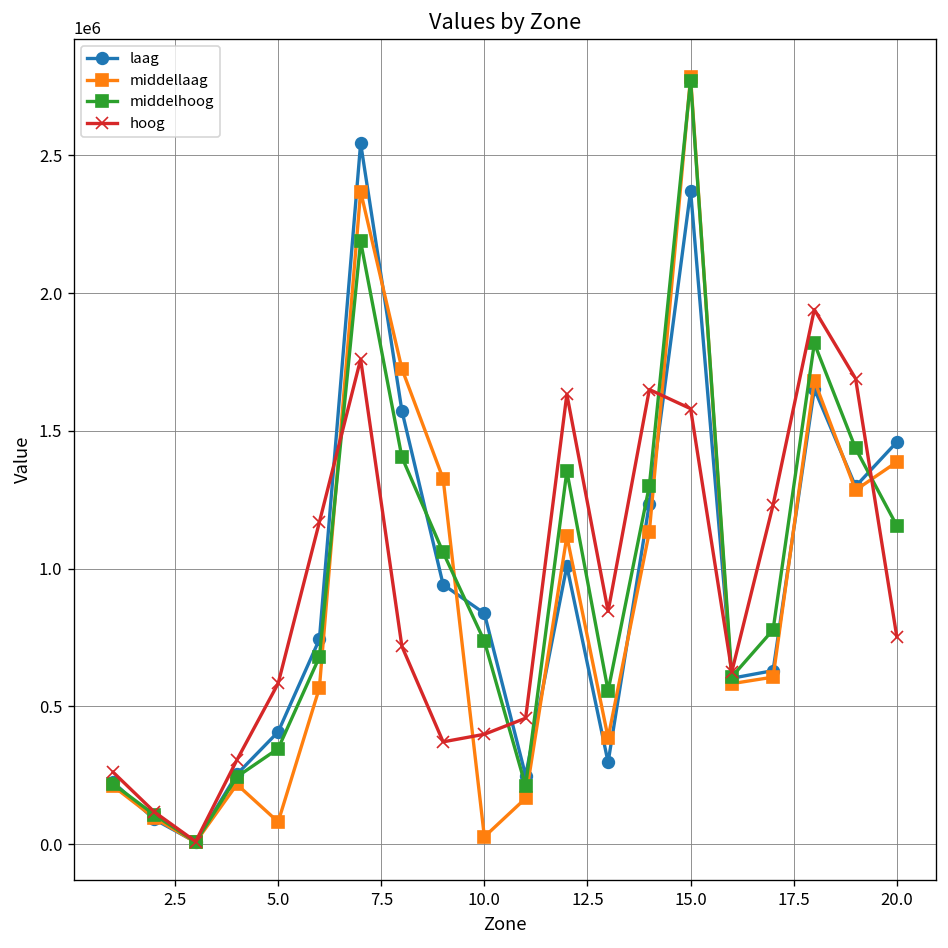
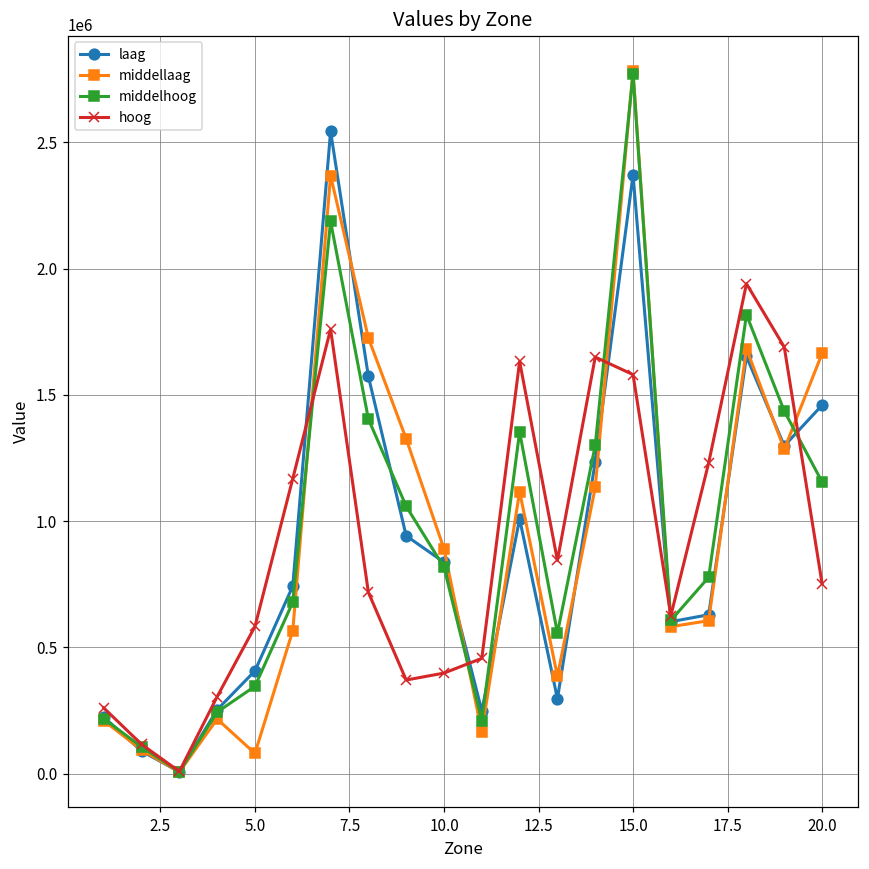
  {
    "laag": {
      "5.0": 410000,
      "10.0": 840000,
      "15.0": 2370000,
      "20.0": 1460000
    },
    "middellaag": {
      "5.0": 80000,
-     "10.0": 30000,
+     "10.0": 890000,
      "15.0": 2780000,
-     "20.0": 1390000
+     "20.0": 1660000
    },
    "middelhoog": {
      "5.0": 350000,
-     "10.0": 740000,
+     "10.0": 820000,
      "15.0": 2770000,
      "20.0": 1160000
    },
    "hoog": {
      "5.0": 580000,
      "10.0": 400000,
      "15.0": 1580000,
      "20.0": 750000
    }
  }
